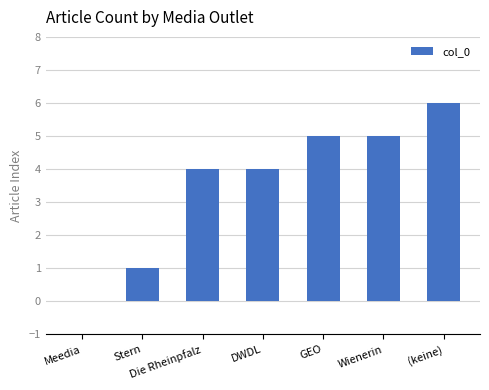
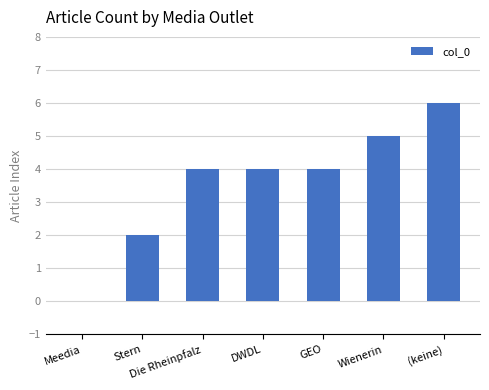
  {
    "Meedia": 0,
-   "Stern": 1,
+   "Stern": 2,
    "Die Rheinpfalz": 4,
    "DWDL": 4,
-   "GEO": 5,
+   "GEO": 4,
    "Wienerin": 5,
    "(keine)": 6
  }
